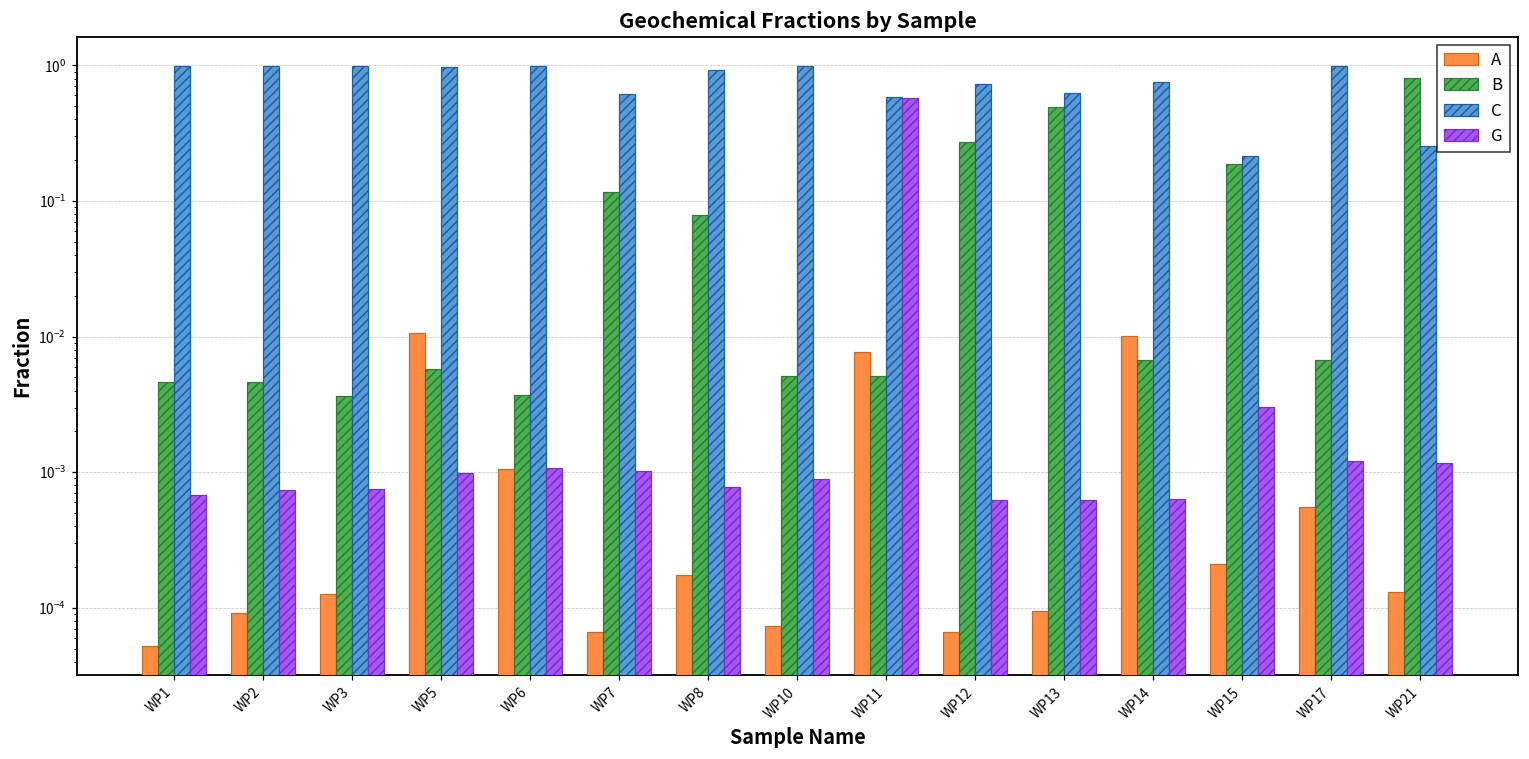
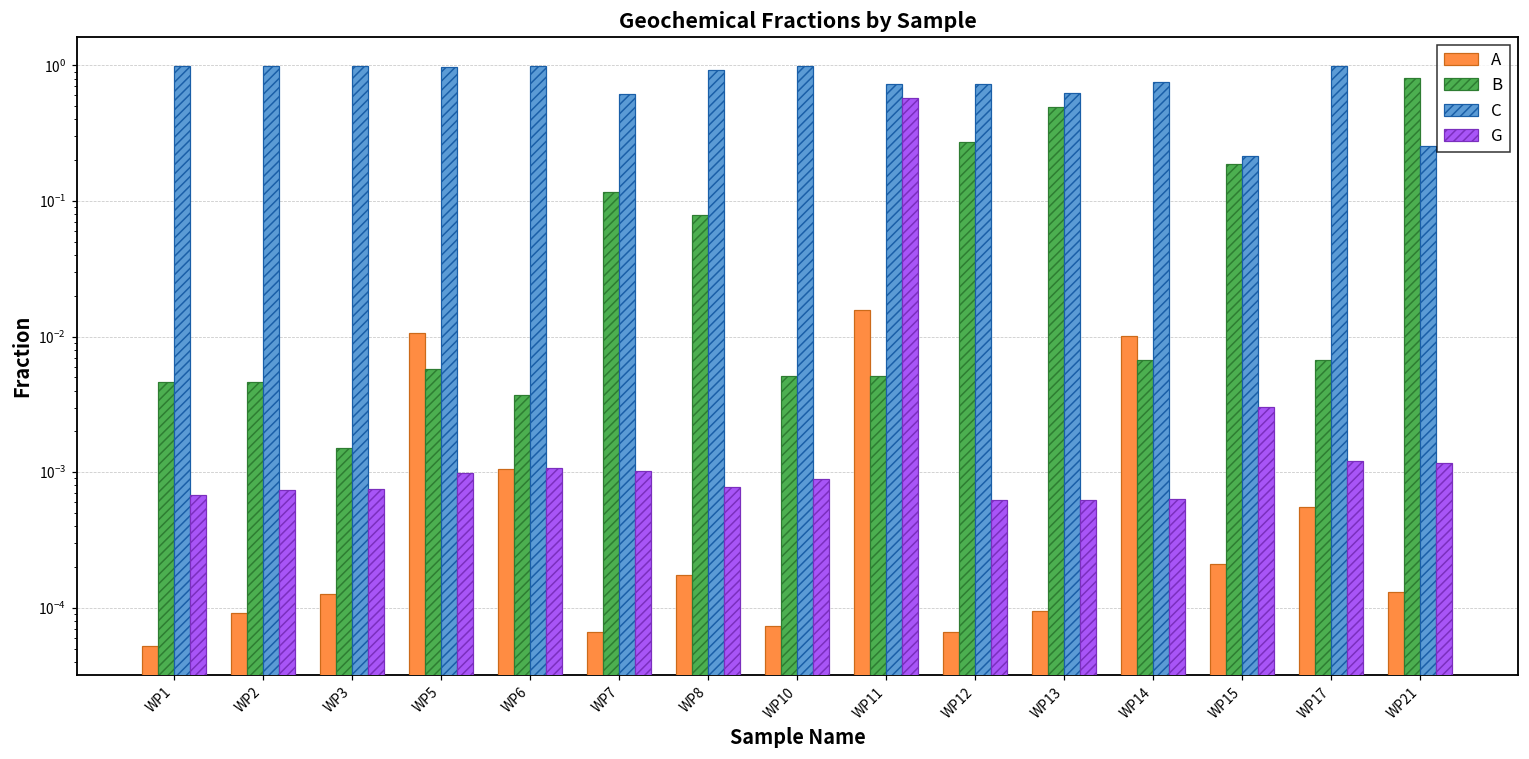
  {
    "A": {
      "WP1": 0.000053,
      "WP2": 0.00009,
      "WP3": 0.00013,
      "WP5": 0.011,
      "WP6": 0.001,
      "WP7": 0.00007,
      "WP8": 0.00018,
      "WP10": 0.00007,
-     "WP11": 0.008,
+     "WP11": 0.016,
      "WP12": 0.00007,
      "WP13": 0.00009,
      "WP14": 0.010,
      "WP15": 0.00021,
      "WP17": 0.0006,
      "WP21": 0.00013
    },
    "B": {
      "WP1": 0.0047,
      "WP2": 0.0046,
-     "WP3": 0.0036,
+     "WP3": 0.0015,
      "WP5": 0.006,
      "WP6": 0.0037,
      "WP7": 0.12,
      "WP8": 0.08,
      "WP10": 0.0052,
      "WP11": 0.0051,
      "WP12": 0.27,
      "WP13": 0.50,
      "WP14": 0.007,
      "WP15": 0.19,
      "WP17": 0.007,
      "WP21": 0.8
    },
    "C": {
      "WP1": 1.0,
      "WP2": 1.0,
      "WP3": 1.0,
      "WP5": 1.0,
      "WP6": 1.0,
      "WP7": 0.6,
      "WP8": 0.9,
      "WP10": 1.0,
-     "WP11": 0.6,
+     "WP11": 0.7,
      "WP12": 0.7,
      "WP13": 0.6,
      "WP14": 0.8,
      "WP15": 0.21,
      "WP17": 1.0,
      "WP21": 0.26
    },
    "G": {
      "WP1": 0.0007,
      "WP2": 0.0007,
      "WP3": 0.0008,
      "WP5": 0.0010,
      "WP6": 0.0011,
      "WP7": 0.0010,
      "WP8": 0.0008,
      "WP10": 0.0009,
      "WP11": 0.6,
      "WP12": 0.0006,
      "WP13": 0.0006,
      "WP14": 0.0006,
      "WP15": 0.0030,
      "WP17": 0.0012,
      "WP21": 0.0012
    }
  }
